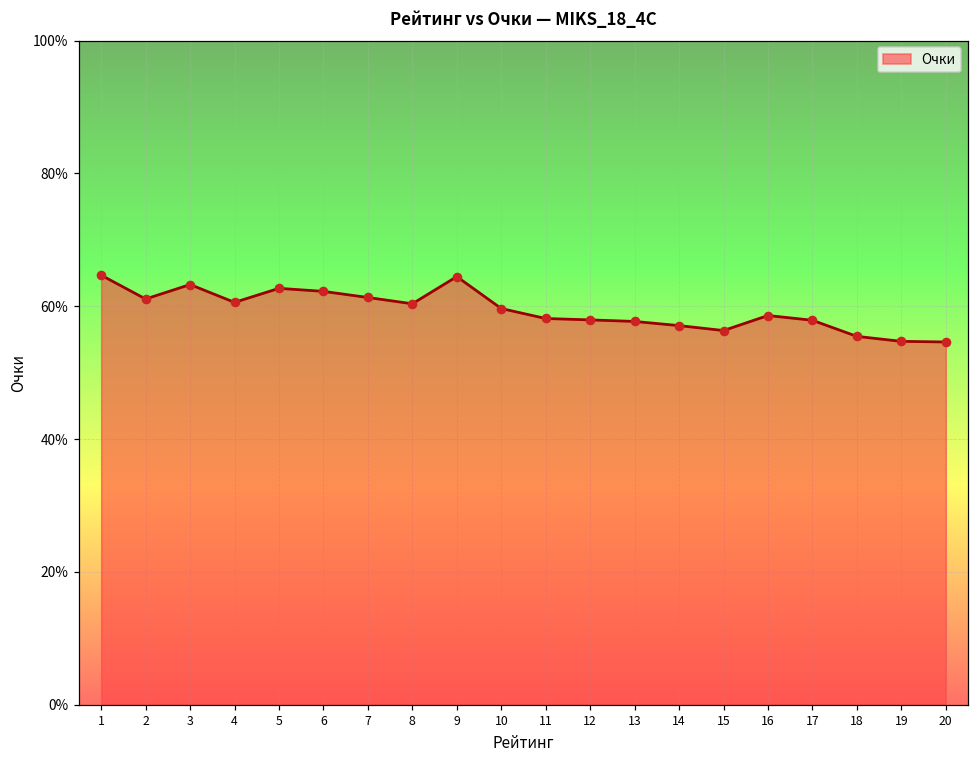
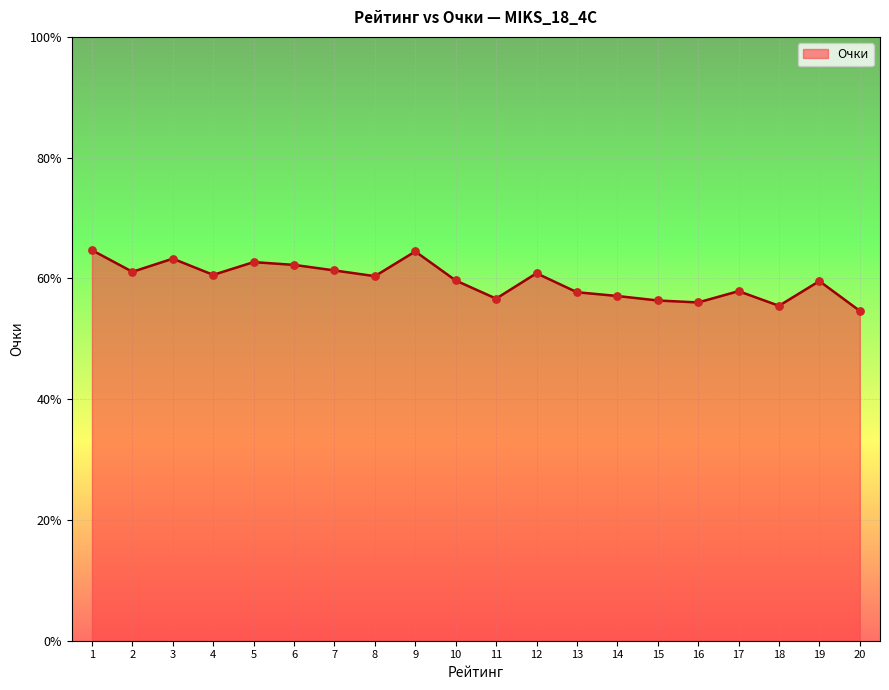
  {
    "1": "65%",
    "2": "61%",
    "3": "63%",
    "4": "61%",
    "5": "63%",
    "6": "62%",
    "7": "61%",
    "8": "60%",
    "9": "64%",
    "10": "60%",
-   "11": "58%",
-   "12": "58%",
+   "11": "57%",
+   "12": "61%",
    "13": "58%",
    "14": "57%",
    "15": "56%",
-   "16": "59%",
+   "16": "56%",
    "17": "58%",
    "18": "55%",
-   "19": "55%",
+   "19": "60%",
    "20": "55%"
  }
